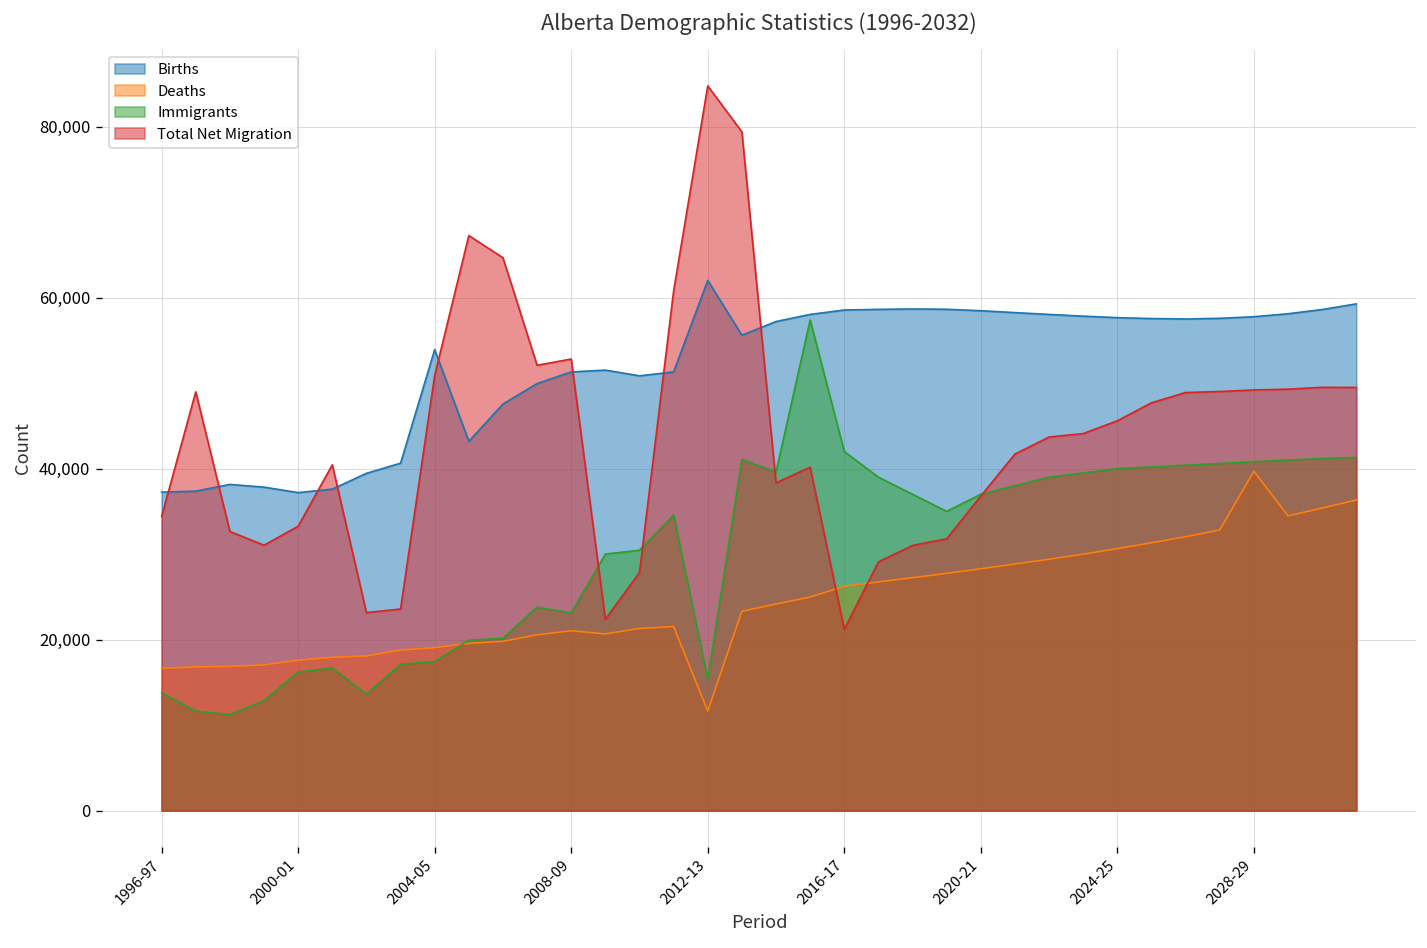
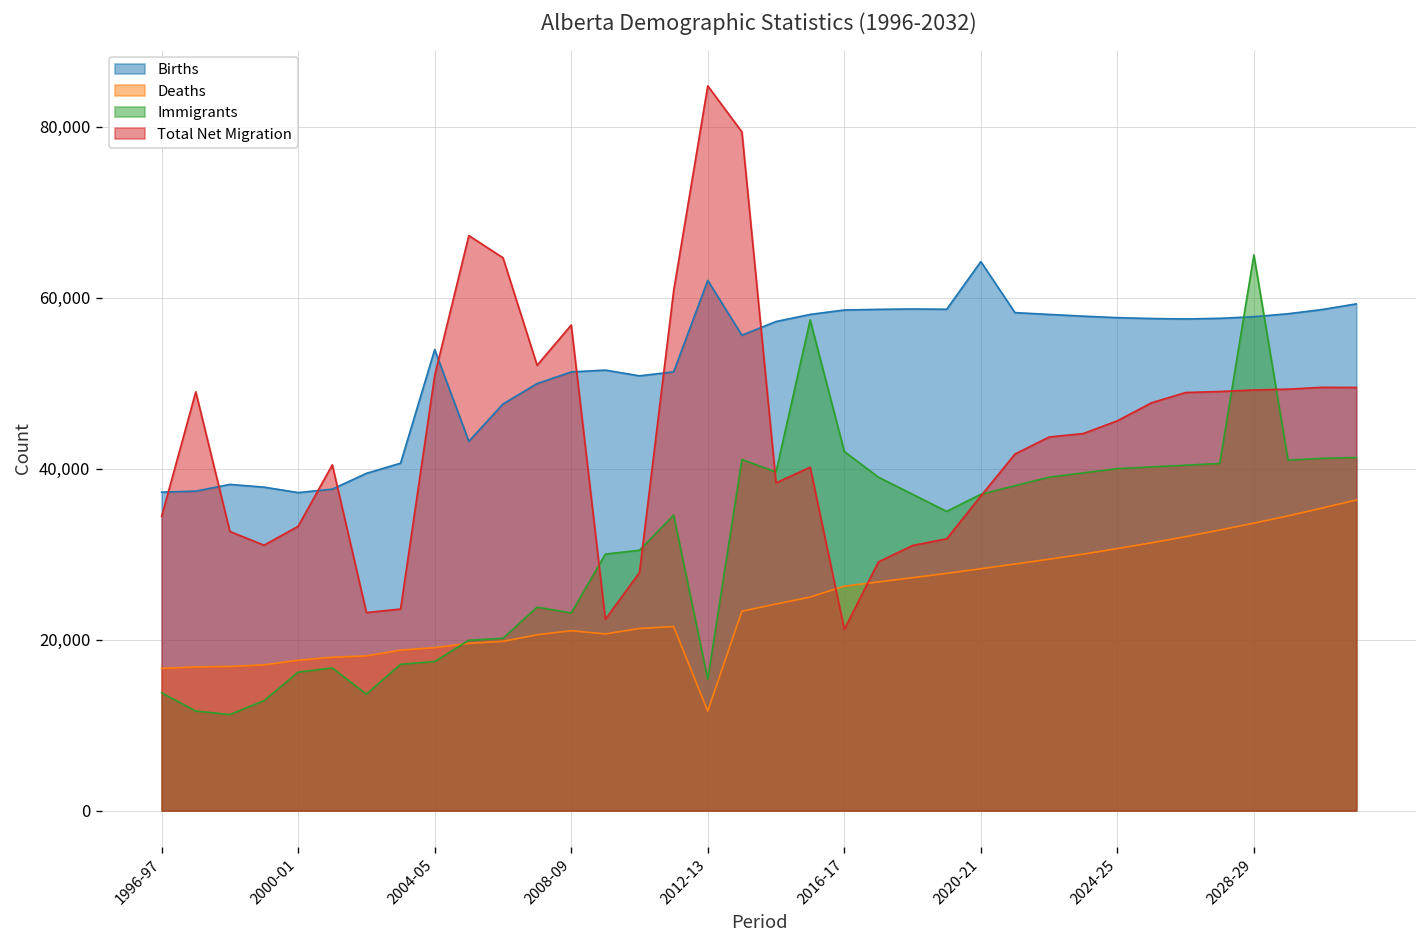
  {
    "Births": {
      "1996-97": "37,000",
      "2000-01": "37,000",
      "2004-05": "54,000",
      "2008-09": "51,000",
      "2012-13": "62,000",
      "2016-17": "59,000",
-     "2020-21": "58,000",
+     "2020-21": "64,000",
      "2024-25": "58,000",
      "2028-29": "58,000"
    },
    "Deaths": {
      "1996-97": "17,000",
      "2000-01": "18,000",
      "2004-05": "19,000",
      "2008-09": "21,000",
      "2012-13": "12,000",
      "2016-17": "26,000",
      "2020-21": "28,000",
      "2024-25": "31,000",
-     "2028-29": "40,000"
+     "2028-29": "34,000"
    },
    "Immigrants": {
      "1996-97": "14,000",
      "2000-01": "16,000",
      "2004-05": "17,000",
      "2008-09": "23,000",
      "2012-13": "15,000",
      "2016-17": "42,000",
      "2024-25": "40,000",
-     "2028-29": "41,000"
+     "2028-29": "65,000"
    },
    "Total Net Migration": {
      "1996-97": "34,000",
      "2000-01": "33,000",
      "2004-05": "51,000",
-     "2008-09": "53,000",
+     "2008-09": "57,000",
      "2012-13": "85,000",
      "2016-17": "21,000",
      "2024-25": "46,000",
      "2028-29": "49,000"
    }
  }
